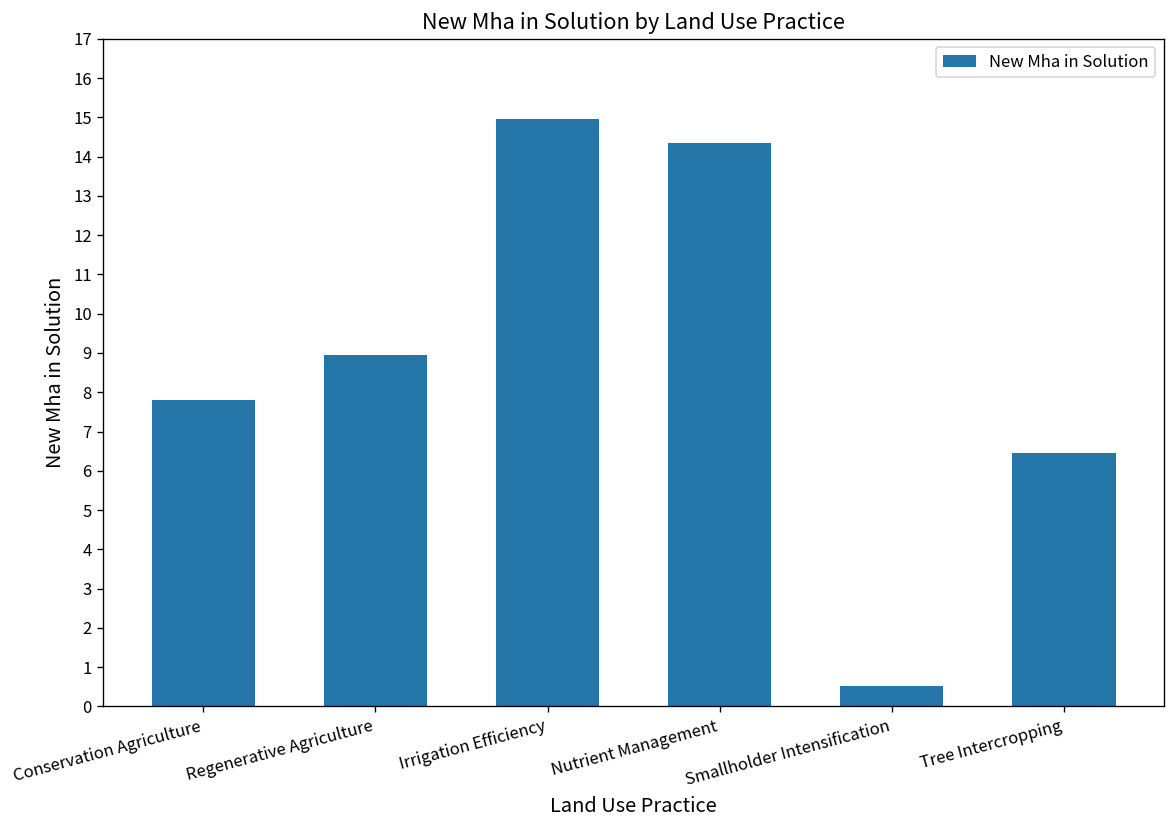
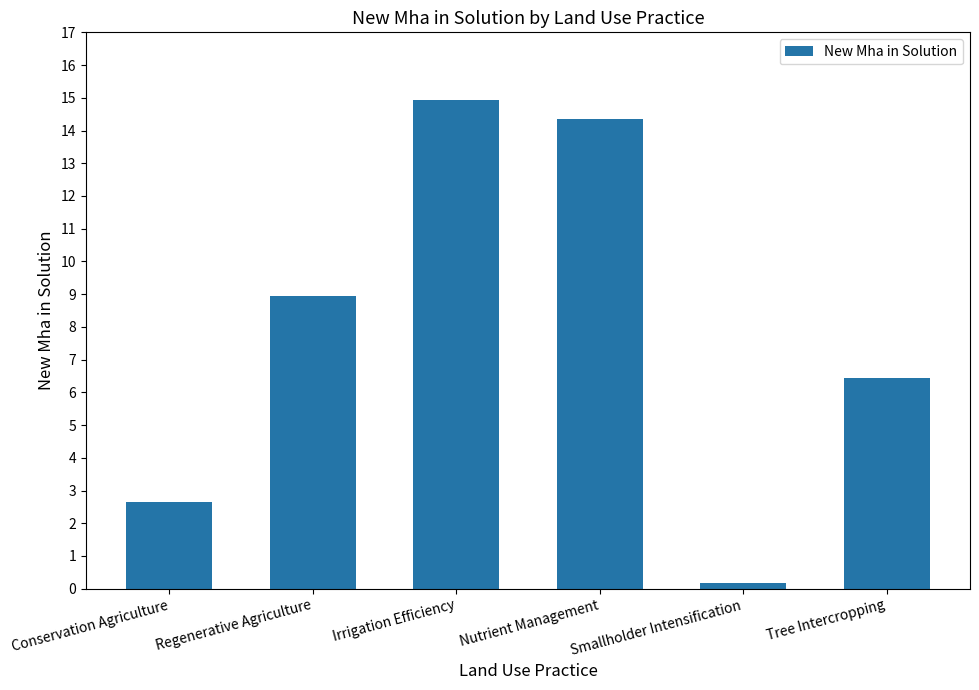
  {
-   "Conservation Agriculture": 7.8,
+   "Conservation Agriculture": 2.7,
    "Regenerative Agriculture": 8.9,
    "Irrigation Efficiency": 14.9,
    "Nutrient Management": 14.3,
-   "Smallholder Intensification": 0.5,
+   "Smallholder Intensification": 0.2,
    "Tree Intercropping": 6.5
  }
